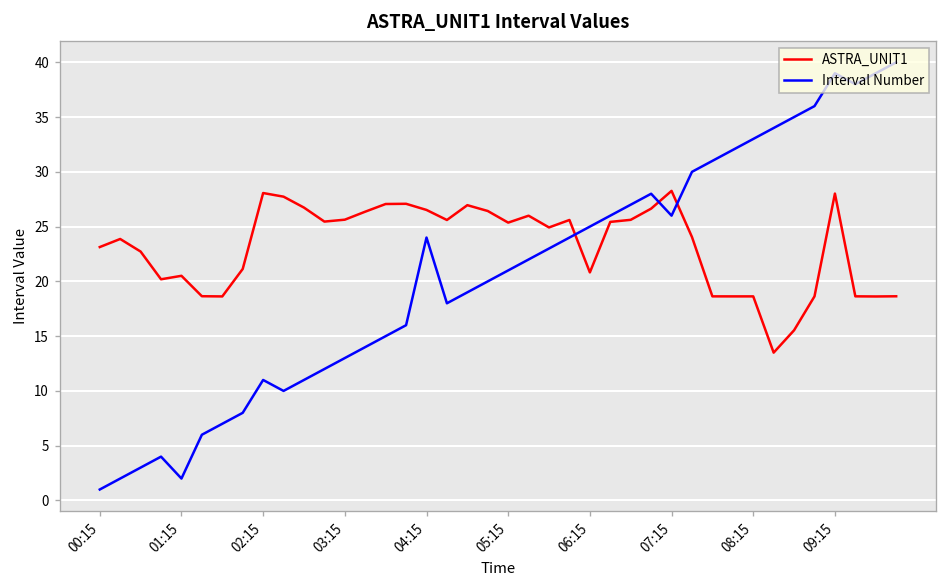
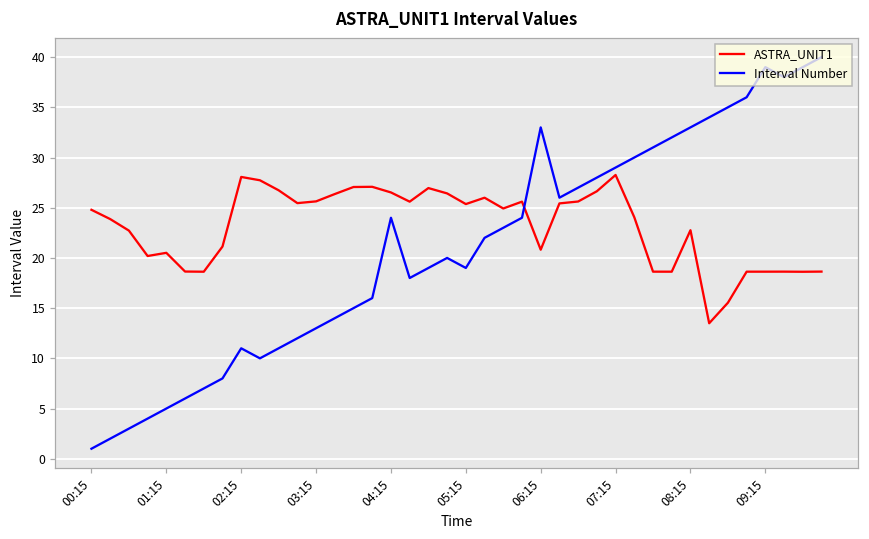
  {
    "ASTRA_UNIT1": {
-     "00:15": 23,
+     "00:15": 25,
      "01:15": 21,
      "02:15": 28,
      "03:15": 26,
      "04:15": 27,
      "05:15": 25,
      "06:15": 21,
      "07:15": 28,
-     "08:15": 19,
-     "09:15": 28
+     "08:15": 23,
+     "09:15": 19
    },
    "Interval Number": {
      "00:15": 1,
-     "01:15": 2,
+     "01:15": 5,
      "02:15": 11,
      "03:15": 13,
      "04:15": 24,
-     "05:15": 21,
-     "06:15": 25,
-     "07:15": 26,
+     "05:15": 19,
+     "06:15": 33,
+     "07:15": 29,
      "08:15": 33
    }
  }
